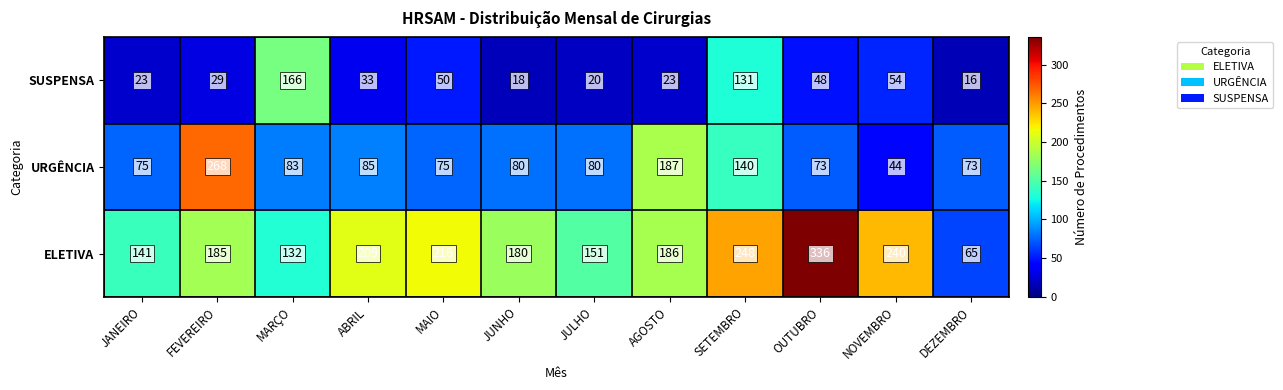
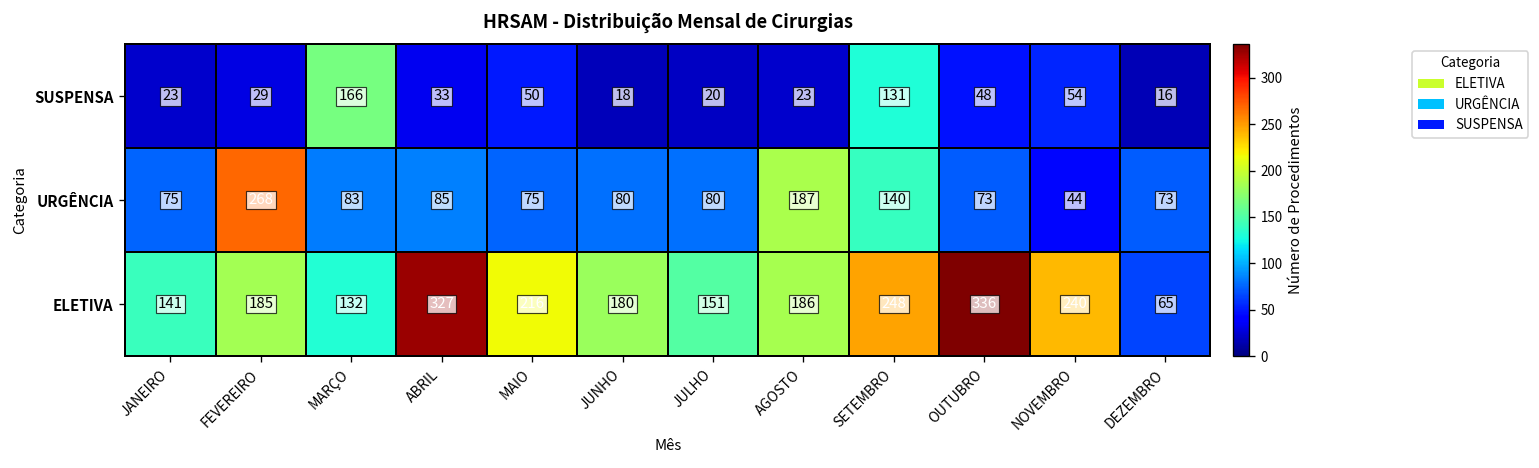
  {
    "ELETIVA": {
-     "ABRIL": 209
+     "ABRIL": 327
    }
  }
